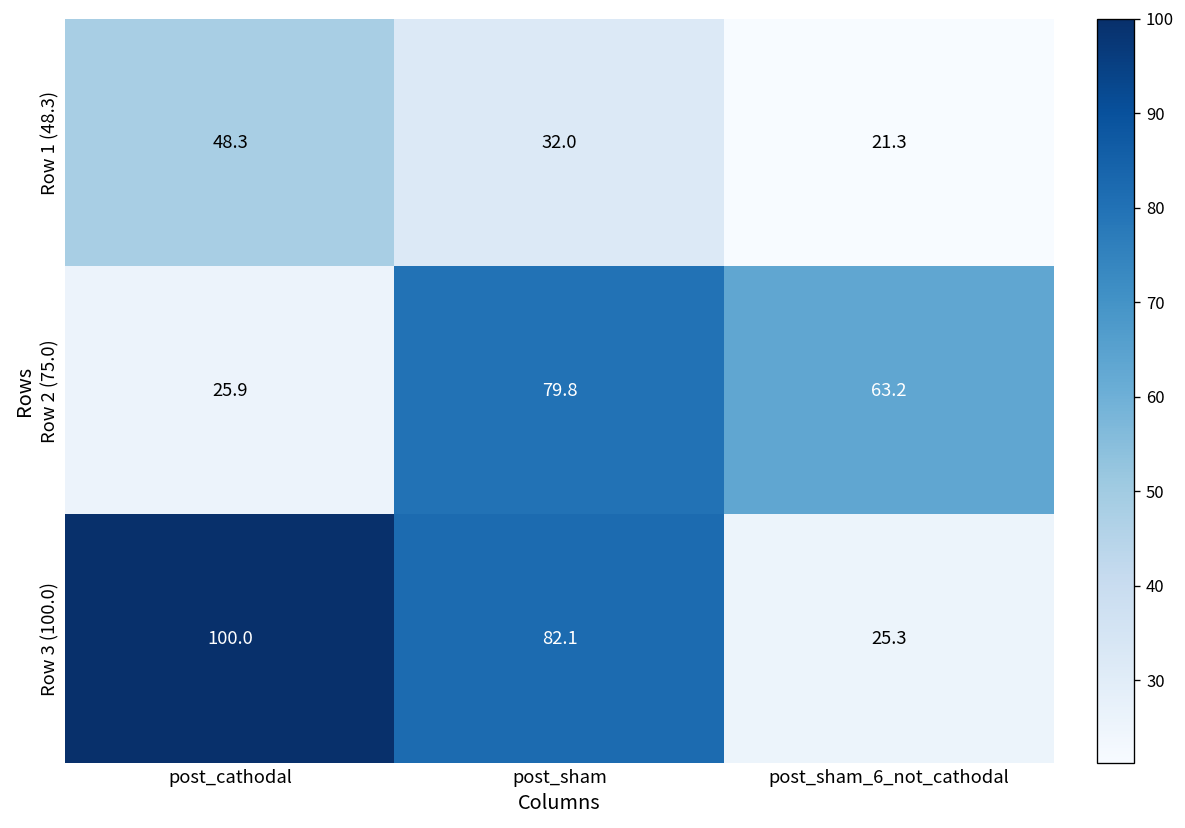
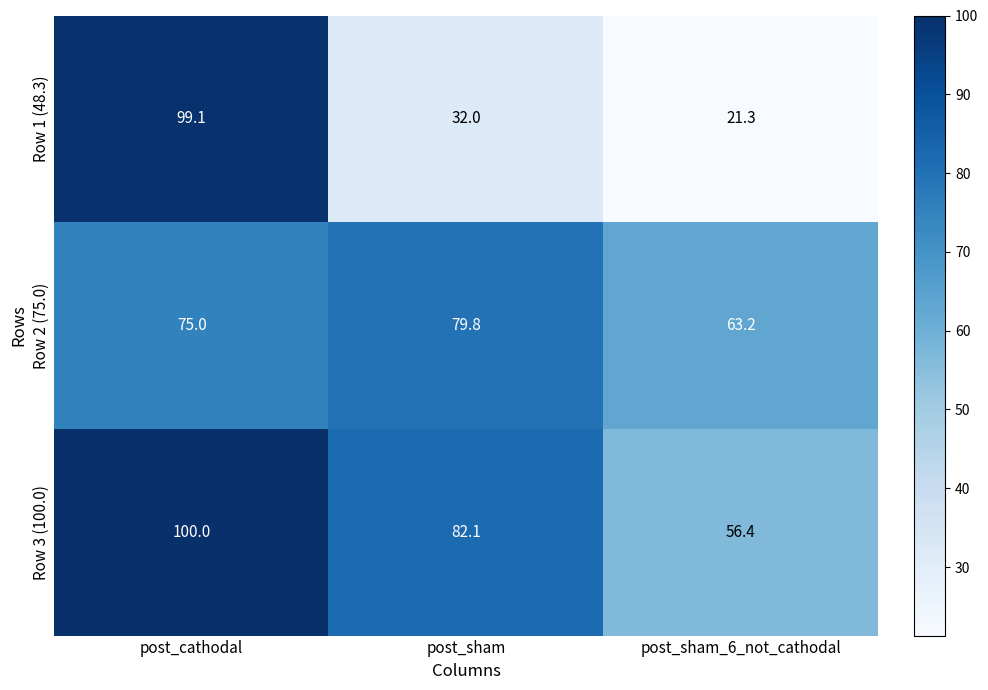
  {
    "Row 1 (48.3)": {
-     "post_cathodal": 48.3,
+     "post_cathodal": 99.1,
      "post_sham": 32.0,
      "post_sham_6_not_cathodal": 21.3
    },
    "Row 2 (75.0)": {
-     "post_cathodal": 25.9,
+     "post_cathodal": 75.0,
      "post_sham": 79.8,
      "post_sham_6_not_cathodal": 63.2
    },
    "Row 3 (100.0)": {
      "post_cathodal": 100.0,
      "post_sham": 82.1,
-     "post_sham_6_not_cathodal": 25.3
+     "post_sham_6_not_cathodal": 56.4
    }
  }
